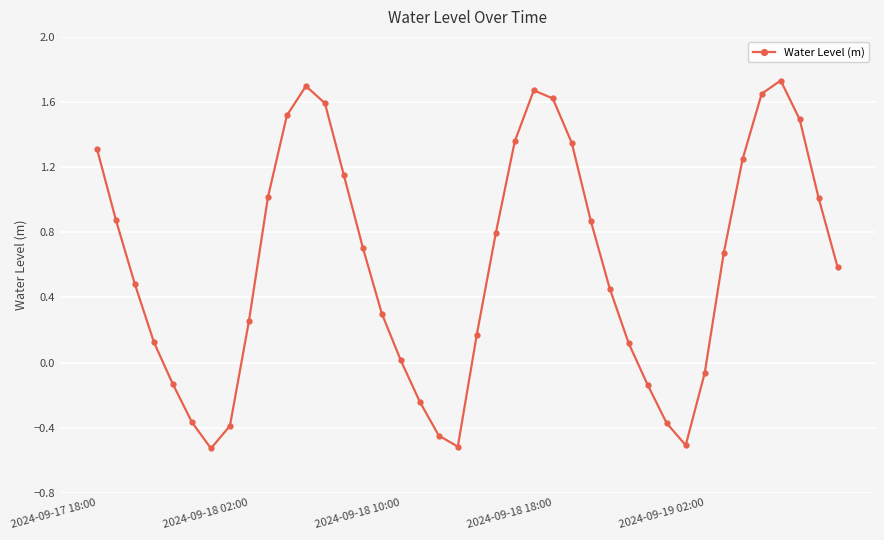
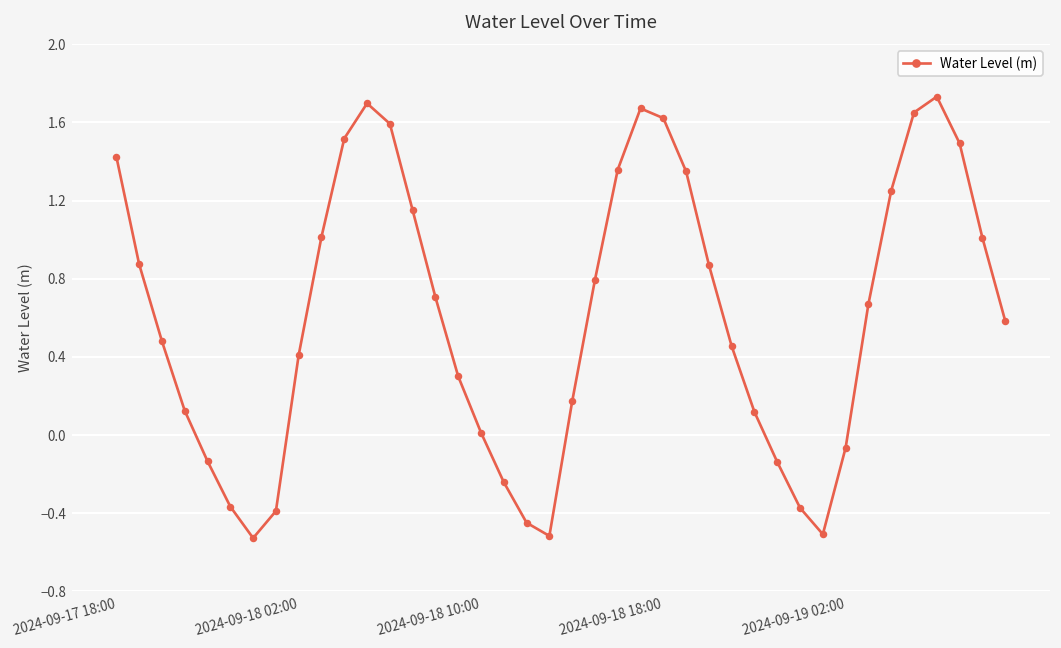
  {
-   "2024-09-17 18:00": 1.31,
-   "2024-09-18 02:00": 0.25,
+   "2024-09-17 18:00": 1.42,
+   "2024-09-18 02:00": 0.41,
    "2024-09-18 10:00": 0.01,
    "2024-09-18 18:00": 1.62,
    "2024-09-19 02:00": -0.06
  }
